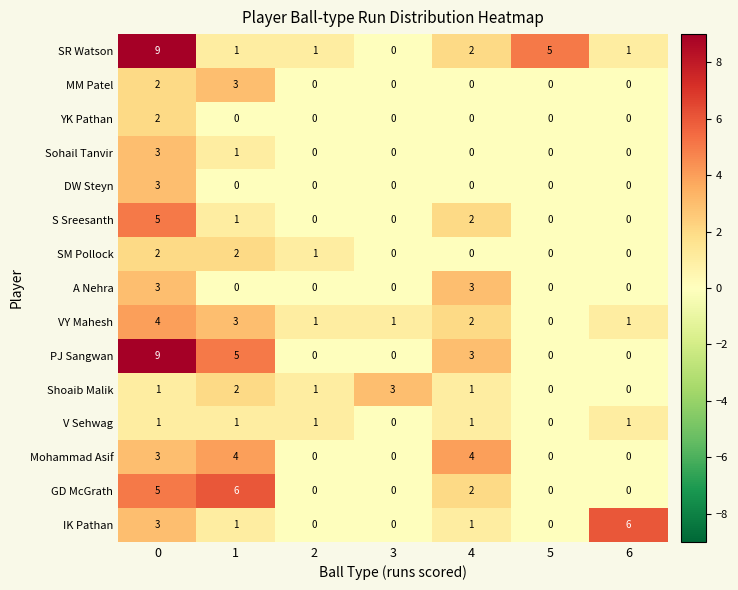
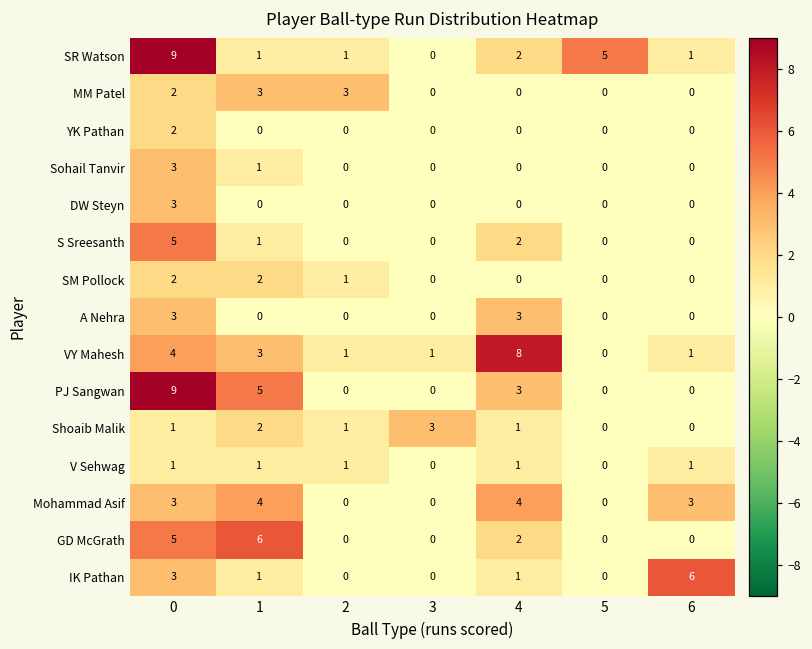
  {
    "SR Watson": {
      "0": 9,
      "1": 1,
      "2": 1,
      "3": 0,
      "4": 2,
      "5": 5,
      "6": 1
    },
    "MM Patel": {
      "0": 2,
      "1": 3,
-     "2": 0,
+     "2": 3,
      "3": 0,
      "4": 0,
      "5": 0,
      "6": 0
    },
    "YK Pathan": {
      "0": 2,
      "1": 0,
      "2": 0,
      "3": 0,
      "4": 0,
      "5": 0,
      "6": 0
    },
    "Sohail Tanvir": {
      "0": 3,
      "1": 1,
      "2": 0,
      "3": 0,
      "4": 0,
      "5": 0,
      "6": 0
    },
    "DW Steyn": {
      "0": 3,
      "1": 0,
      "2": 0,
      "3": 0,
      "4": 0,
      "5": 0,
      "6": 0
    },
    "S Sreesanth": {
      "0": 5,
      "1": 1,
      "2": 0,
      "3": 0,
      "4": 2,
      "5": 0,
      "6": 0
    },
    "SM Pollock": {
      "0": 2,
      "1": 2,
      "2": 1,
      "3": 0,
      "4": 0,
      "5": 0,
      "6": 0
    },
    "A Nehra": {
      "0": 3,
      "1": 0,
      "2": 0,
      "3": 0,
      "4": 3,
      "5": 0,
      "6": 0
    },
    "VY Mahesh": {
      "0": 4,
      "1": 3,
      "2": 1,
      "3": 1,
-     "4": 2,
+     "4": 8,
      "5": 0,
      "6": 1
    },
    "PJ Sangwan": {
      "0": 9,
      "1": 5,
      "2": 0,
      "3": 0,
      "4": 3,
      "5": 0,
      "6": 0
    },
    "Shoaib Malik": {
      "0": 1,
      "1": 2,
      "2": 1,
      "3": 3,
      "4": 1,
      "5": 0,
      "6": 0
    },
    "V Sehwag": {
      "0": 1,
      "1": 1,
      "2": 1,
      "3": 0,
      "4": 1,
      "5": 0,
      "6": 1
    },
    "Mohammad Asif": {
      "0": 3,
      "1": 4,
      "2": 0,
      "3": 0,
      "4": 4,
      "5": 0,
-     "6": 0
+     "6": 3
    },
    "GD McGrath": {
      "0": 5,
      "1": 6,
      "2": 0,
      "3": 0,
      "4": 2,
      "5": 0,
      "6": 0
    },
    "IK Pathan": {
      "0": 3,
      "1": 1,
      "2": 0,
      "3": 0,
      "4": 1,
      "5": 0,
      "6": 6
    }
  }
